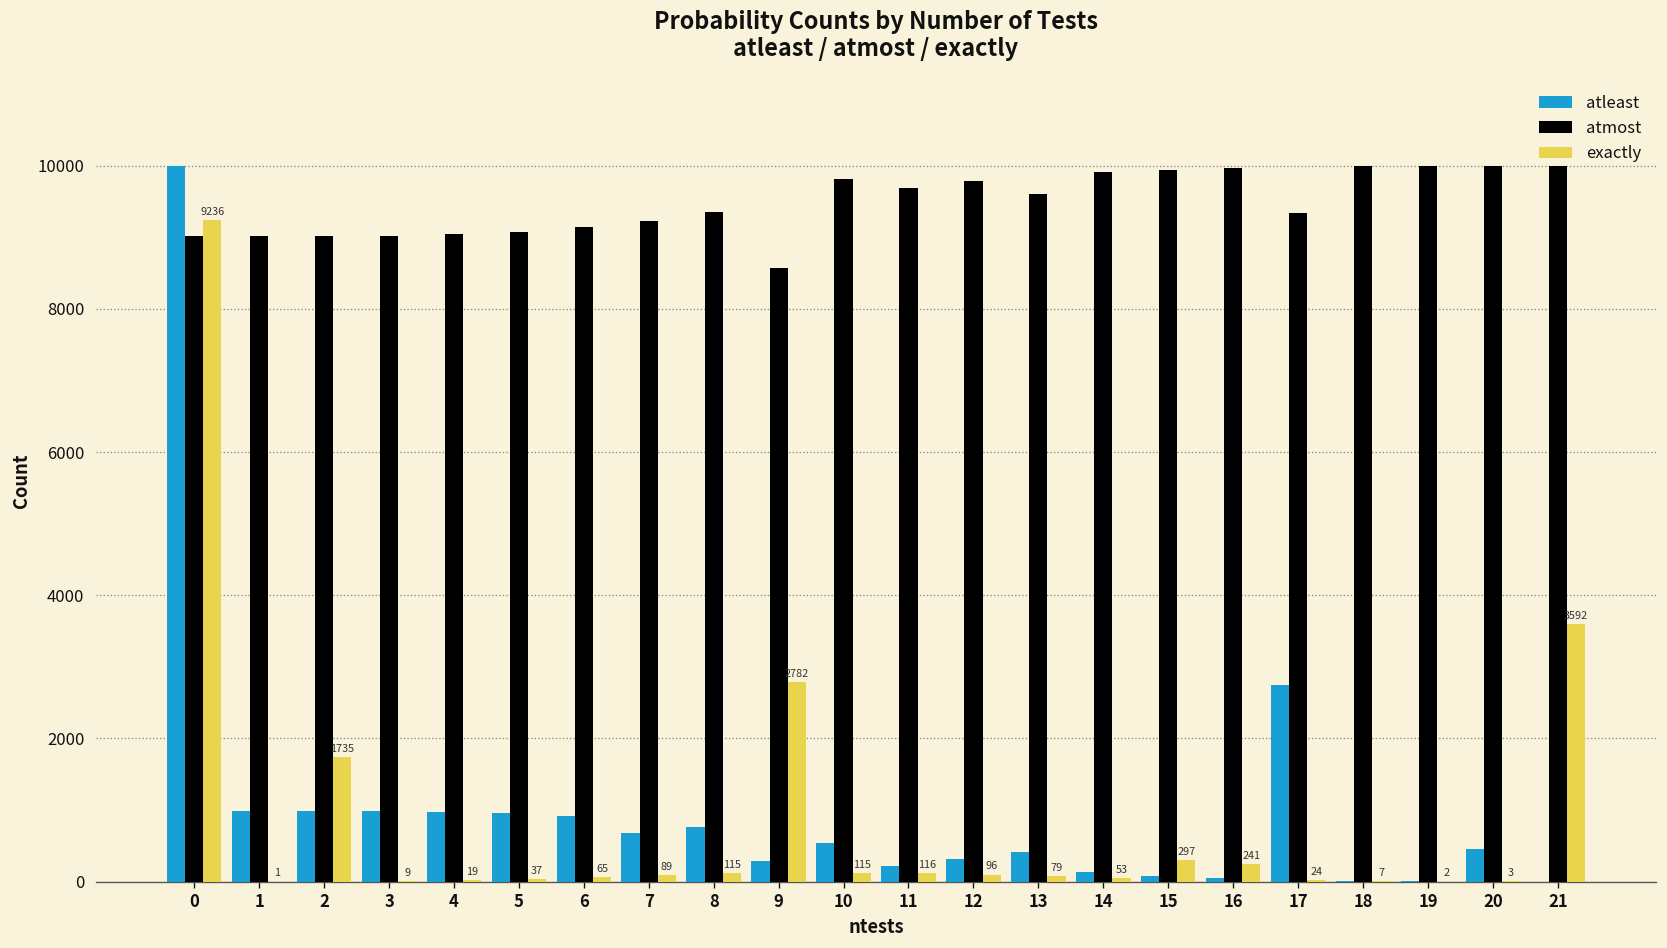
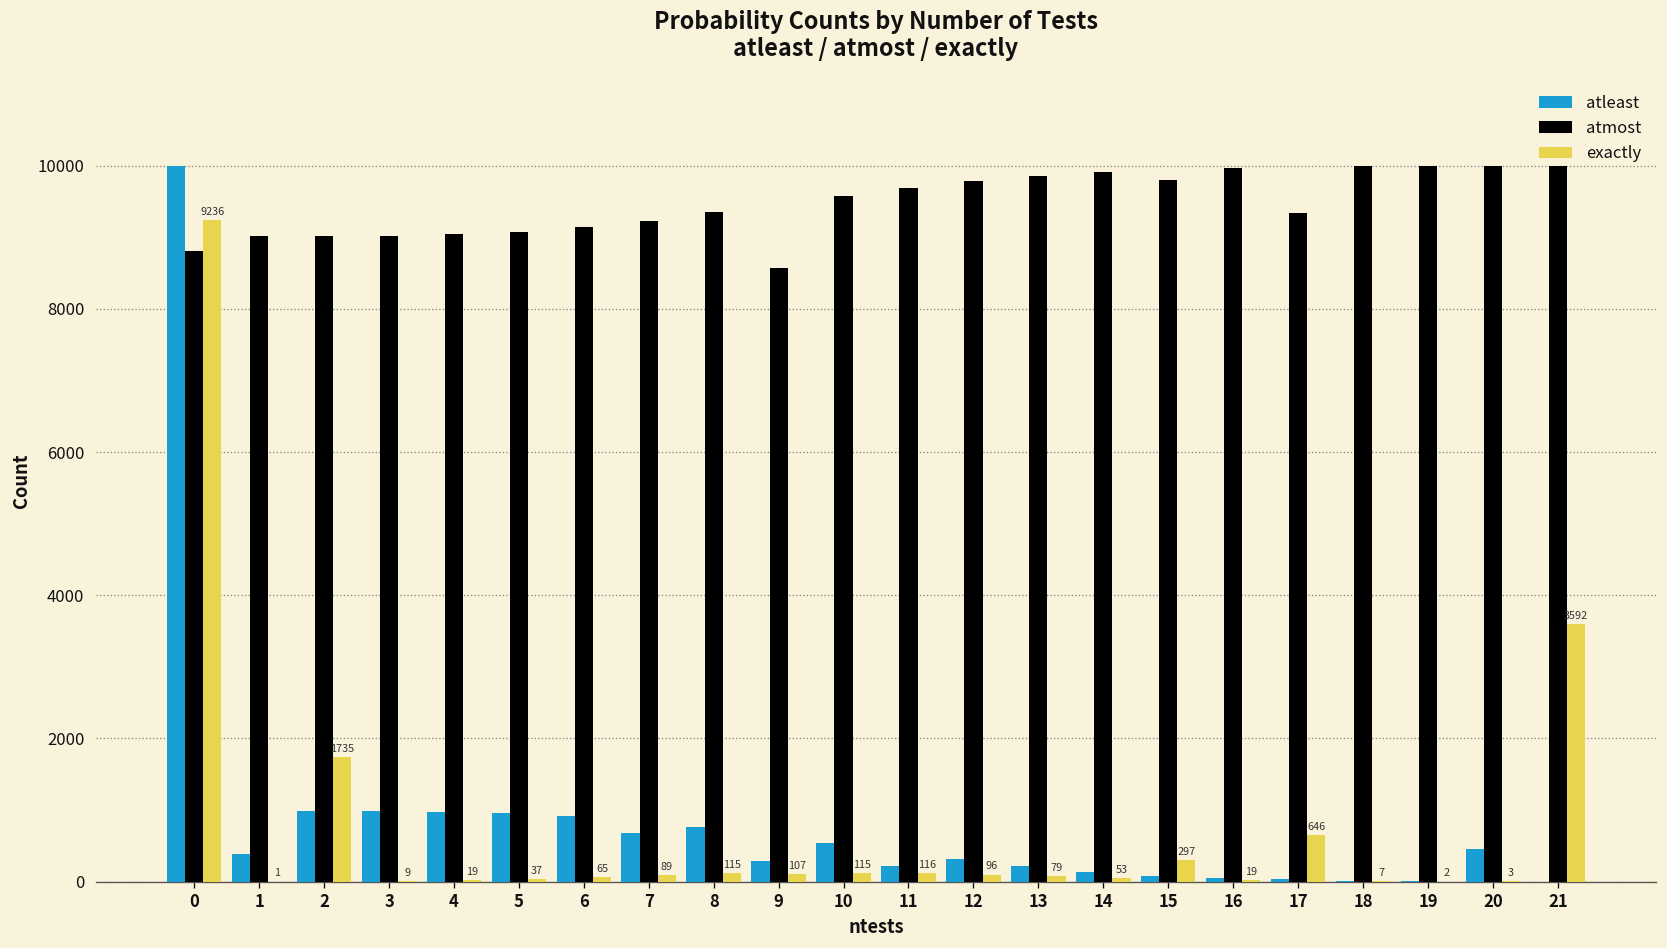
  {
    "atleast": {
      "0": 10000,
-     "1": 1000,
+     "1": 400,
      "2": 1000,
      "3": 1000,
      "4": 1000,
      "5": 1000,
      "6": 900,
      "7": 700,
      "8": 800,
      "9": 300,
      "10": 500,
      "11": 200,
      "12": 300,
-     "13": 400,
+     "13": 200,
      "14": 100,
      "15": 100,
      "16": 100,
-     "17": 2800,
+     "17": 0,
      "20": 500
    },
    "atmost": {
-     "0": 9000,
+     "0": 8800,
      "1": 9000,
      "2": 9000,
      "3": 9000,
      "4": 9000,
      "5": 9100,
      "6": 9100,
      "7": 9200,
      "8": 9300,
      "9": 8600,
-     "10": 9800,
+     "10": 9600,
      "11": 9700,
      "12": 9800,
-     "13": 9600,
+     "13": 9900,
      "14": 9900,
-     "15": 9900,
+     "15": 9800,
      "16": 10000,
      "17": 9300,
      "18": 10000,
      "19": 10000,
      "20": 10000,
      "21": 10000
    },
    "exactly": {
      "0": 9236,
      "1": 1,
      "2": 1735,
      "3": 9,
      "4": 19,
      "5": 37,
      "6": 65,
      "7": 89,
      "8": 115,
-     "9": 2782,
+     "9": 107,
      "10": 115,
      "11": 116,
      "12": 96,
      "13": 79,
      "14": 53,
      "15": 297,
-     "16": 241,
-     "17": 24,
+     "16": 19,
+     "17": 646,
      "18": 7,
      "19": 2,
      "20": 3,
      "21": 3592
    }
  }
